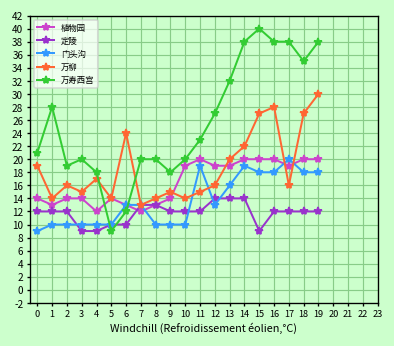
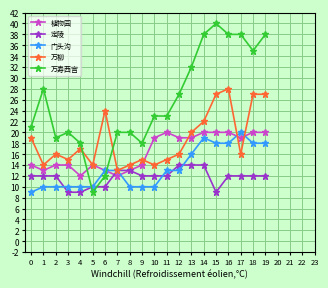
  {
    "门头沟": {
      "0": 9,
      "1": 10,
      "2": 10,
      "3": 10,
      "4": 10,
      "8": 10,
      "9": 10,
      "10": 10,
-     "11": 19,
+     "11": 13,
      "12": 13,
      "13": 16,
      "14": 19,
      "15": 18,
      "16": 18,
      "17": 20,
      "18": 18,
      "19": 18
    },
    "万柳": {
      "0": 19,
      "1": 14,
      "2": 16,
      "3": 15,
      "4": 17,
      "6": 24,
      "8": 14,
      "9": 15,
      "10": 14,
      "11": 15,
      "12": 16,
      "13": 20,
      "14": 22,
      "15": 27,
      "16": 28,
      "17": 16,
      "18": 27,
-     "19": 30
+     "19": 27
    },
    "万寿西宫": {
      "0": 21,
      "1": 28,
      "2": 19,
      "3": 20,
      "4": 18,
      "5": 9,
      "6": 12,
      "7": 20,
      "8": 20,
      "9": 18,
-     "10": 20,
+     "10": 23,
      "11": 23,
      "12": 27,
      "13": 32,
      "14": 38,
      "15": 40,
      "16": 38,
      "17": 38,
      "18": 35,
      "19": 38
    }
  }
